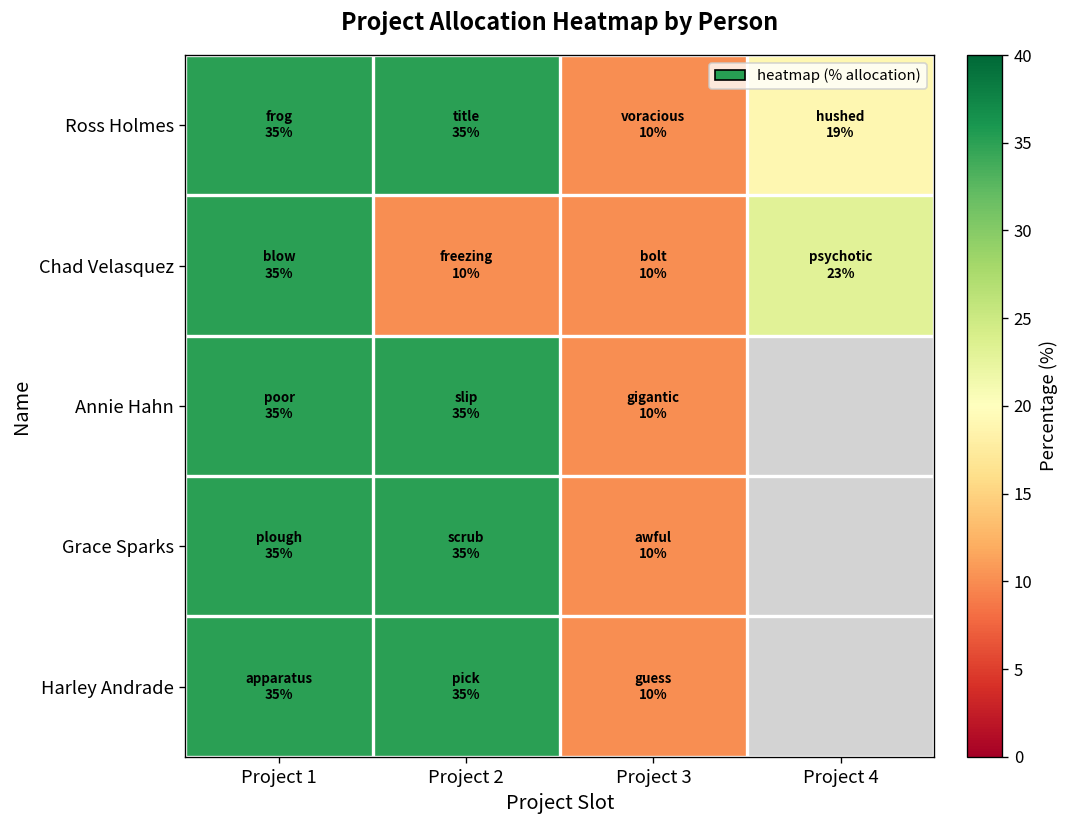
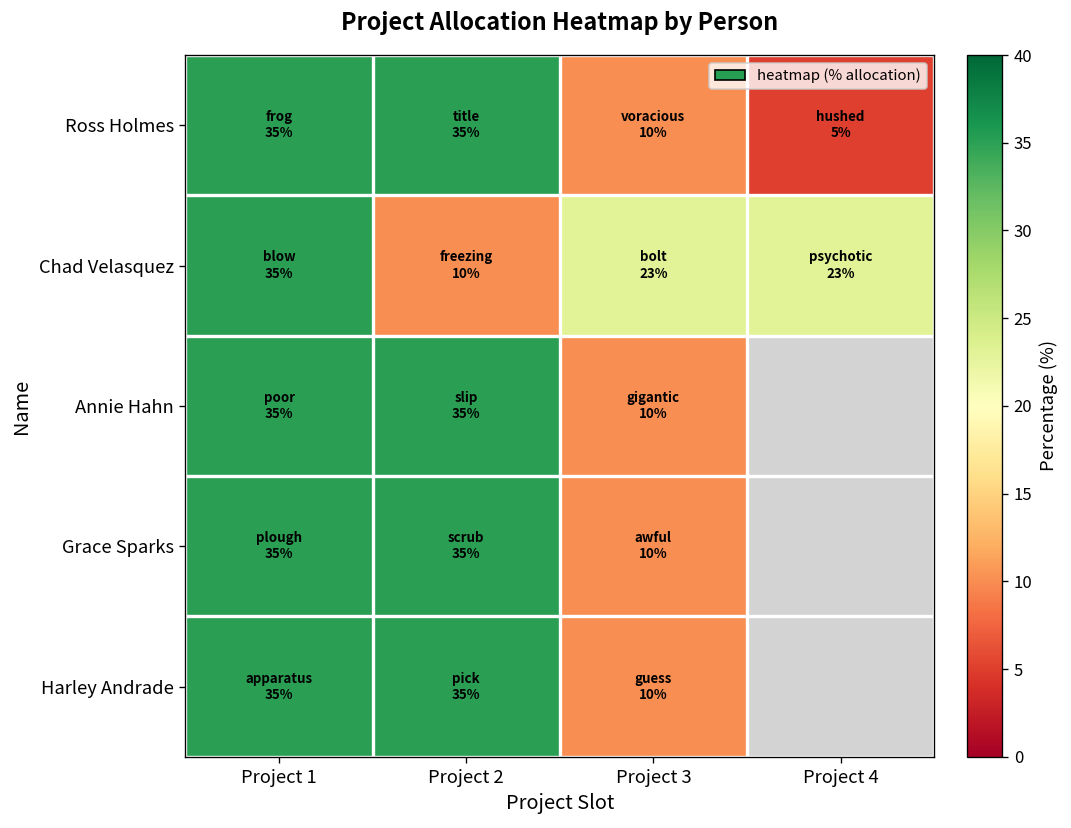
  {
    "Ross Holmes": {
      "Project 1": "35%",
      "Project 2": "35%",
      "Project 3": "10%",
-     "Project 4": "19%"
+     "Project 4": "5%"
    },
    "Chad Velasquez": {
      "Project 1": "35%",
      "Project 2": "10%",
-     "Project 3": "10%",
+     "Project 3": "23%",
      "Project 4": "23%"
    },
    "Annie Hahn": {
      "Project 1": "35%",
      "Project 2": "35%",
      "Project 3": "10%"
    },
    "Grace Sparks": {
      "Project 1": "35%",
      "Project 2": "35%",
      "Project 3": "10%"
    },
    "Harley Andrade": {
      "Project 1": "35%",
      "Project 2": "35%",
      "Project 3": "10%"
    }
  }
